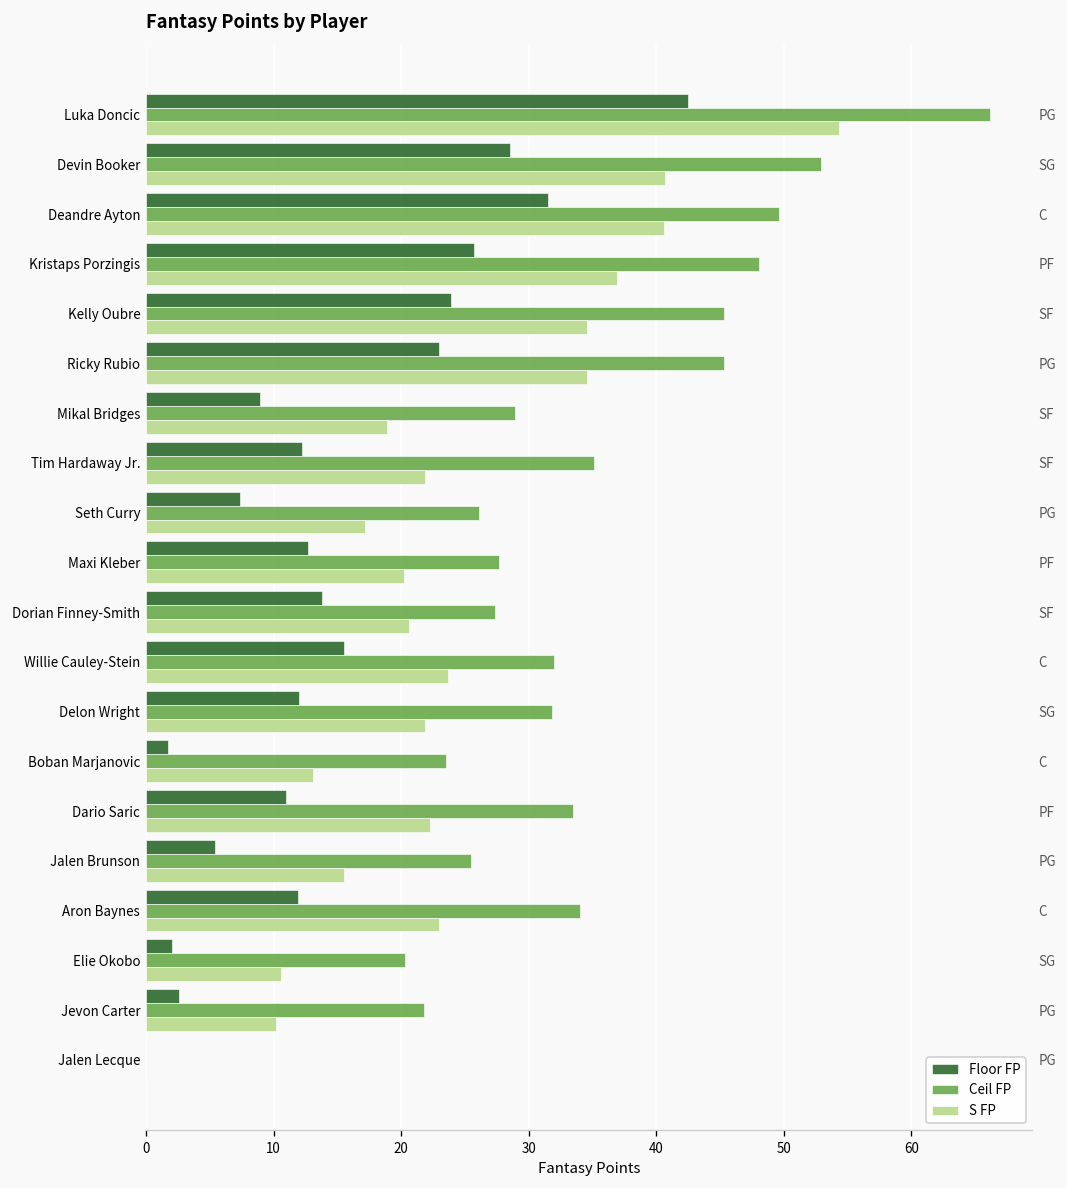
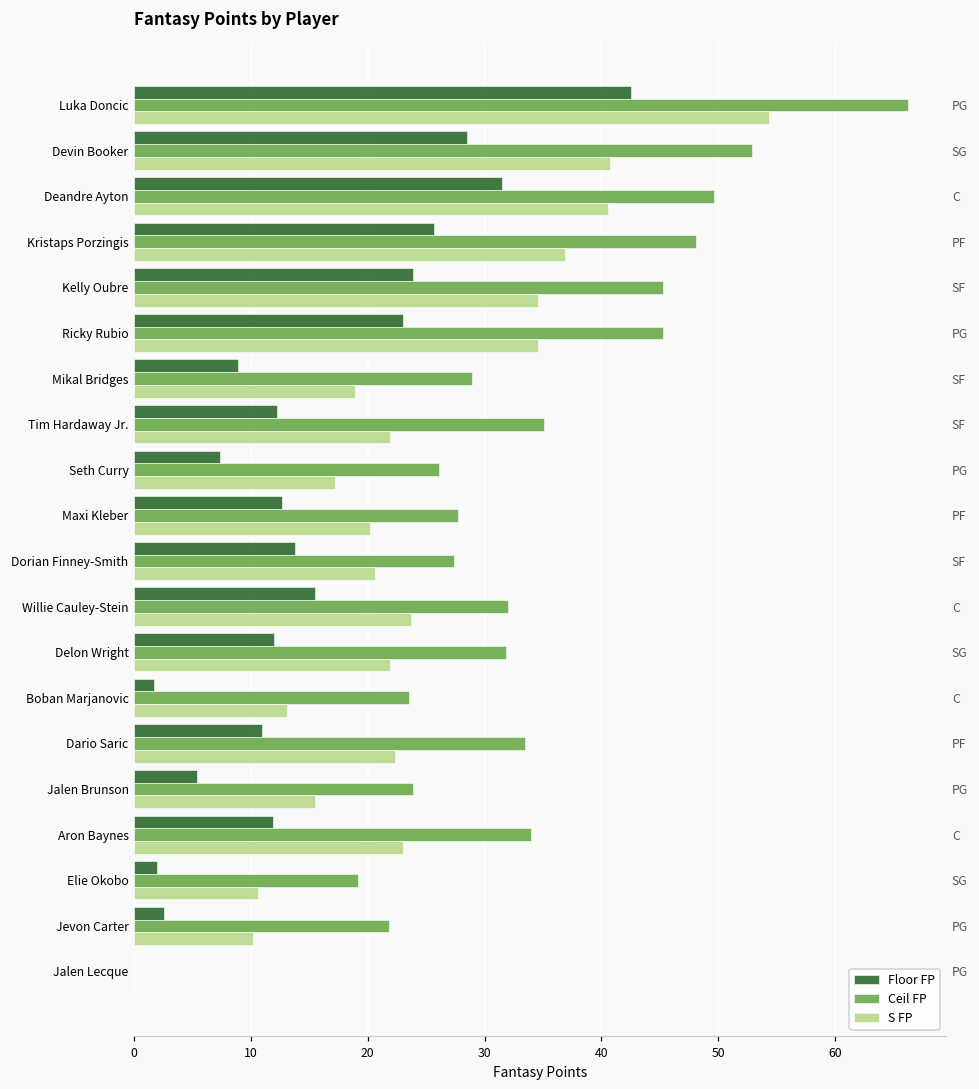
  {
    "Ceil FP": {
      "Luka Doncic": 66.2,
      "Devin Booker": 52.9,
      "Deandre Ayton": 49.6,
      "Kristaps Porzingis": 48.1,
      "Kelly Oubre": 45.3,
      "Ricky Rubio": 45.3,
      "Mikal Bridges": 28.9,
      "Tim Hardaway Jr.": 35.1,
      "Seth Curry": 26.1,
      "Maxi Kleber": 27.7,
      "Dorian Finney-Smith": 27.4,
      "Willie Cauley-Stein": 32.0,
      "Delon Wright": 31.8,
      "Boban Marjanovic": 23.5,
      "Dario Saric": 33.5,
-     "Jalen Brunson": 25.5,
+     "Jalen Brunson": 23.9,
      "Aron Baynes": 34.0,
-     "Elie Okobo": 20.3,
+     "Elie Okobo": 19.2,
      "Jevon Carter": 21.8,
      "Jalen Lecque": 0.0
    }
  }
